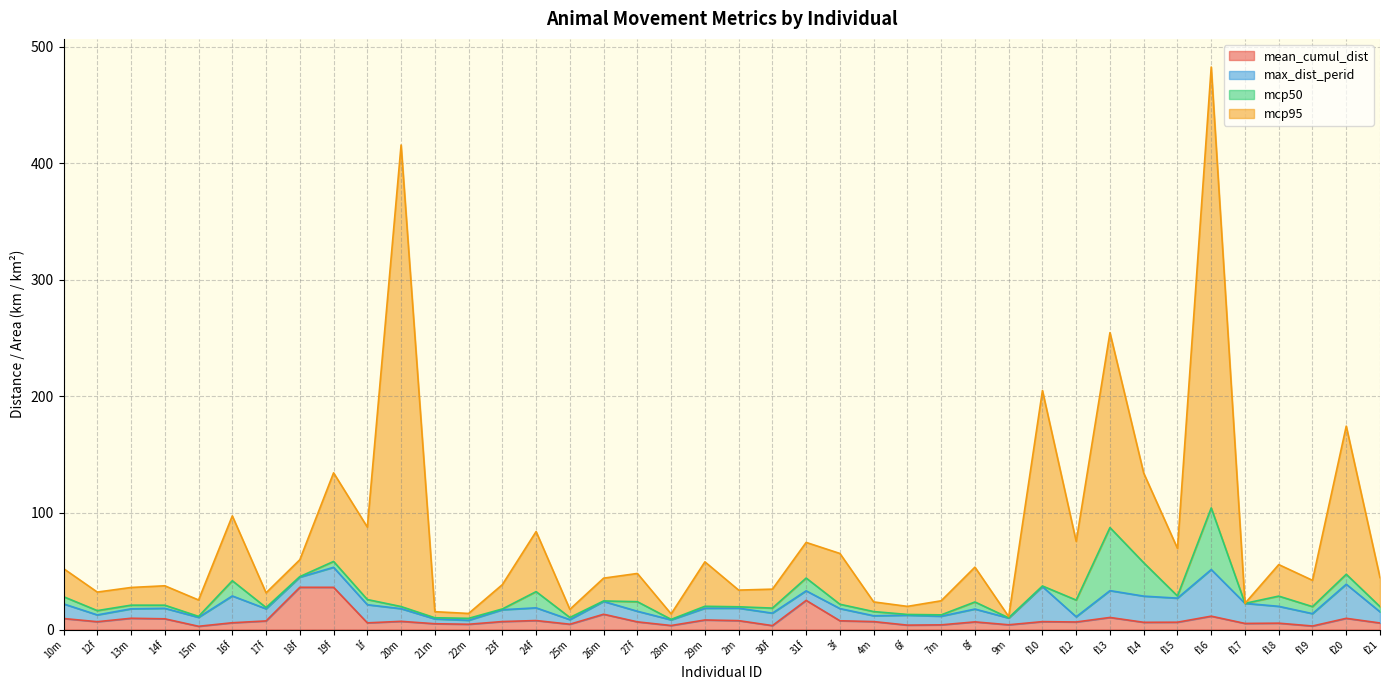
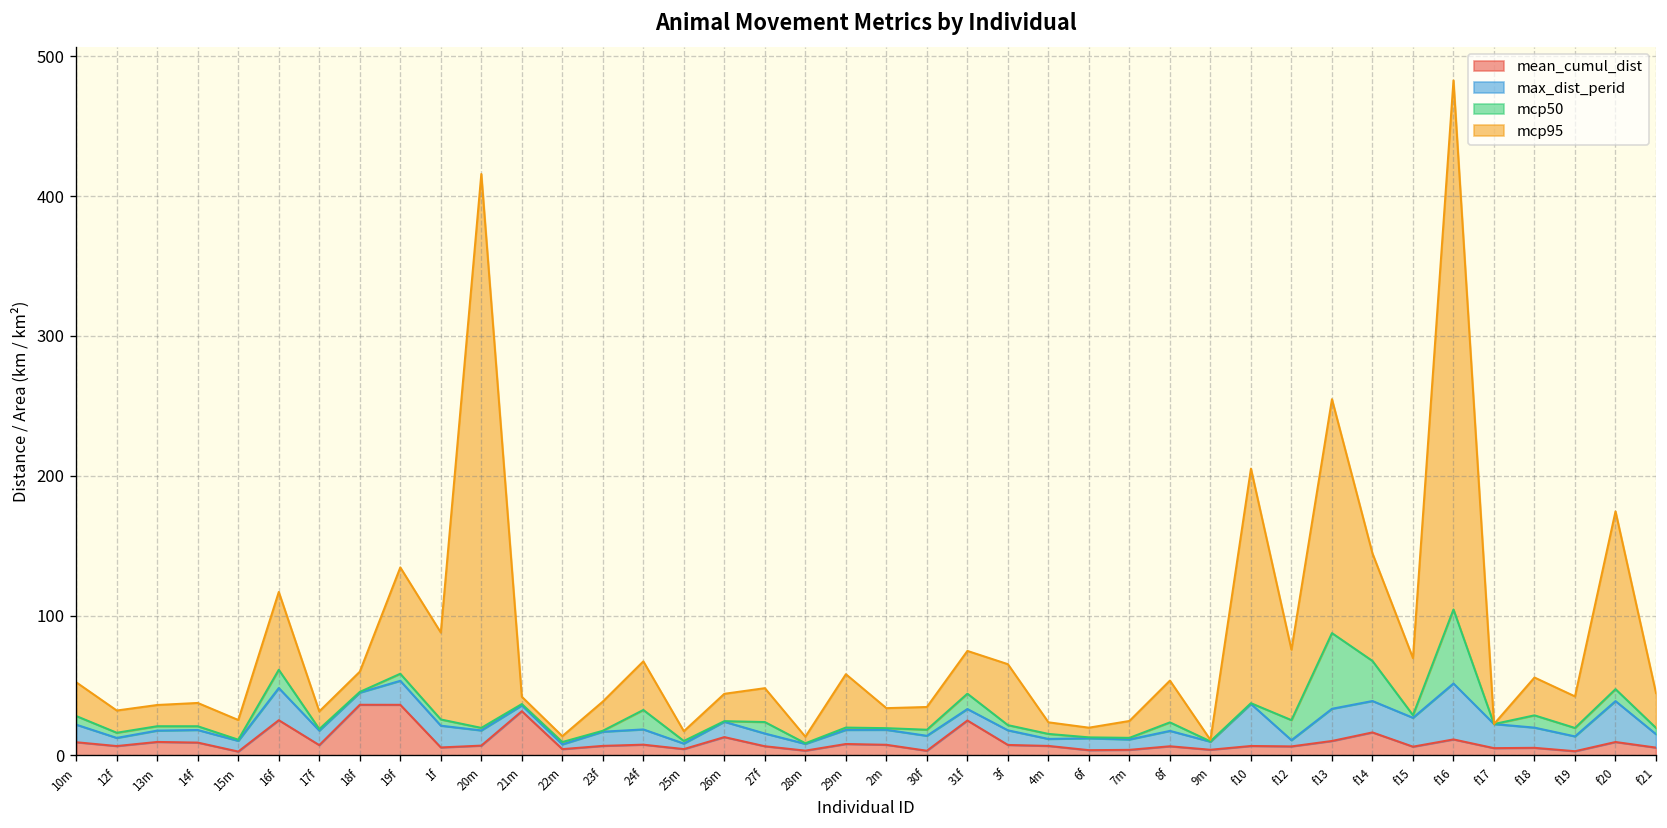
  {
    "mean_cumul_dist": {
      "10m": 9,
      "12f": 7,
      "13m": 10,
      "14f": 9,
      "15m": 3,
-     "16f": 6,
+     "16f": 25,
      "17f": 7,
      "18f": 36,
      "19f": 36,
      "1f": 6,
      "20m": 7,
-     "21m": 5,
+     "21m": 32,
      "22m": 5,
      "23f": 7,
      "24f": 8,
      "25m": 5,
      "26m": 13,
      "27f": 7,
      "28m": 3,
      "29m": 8,
      "2m": 8,
      "30f": 3,
      "31f": 25,
      "3f": 8,
      "4m": 7,
      "6f": 4,
      "7m": 4,
      "8f": 7,
      "9m": 4,
      "f10": 7,
      "f12": 6,
      "f13": 10,
-     "f14": 6,
+     "f14": 16,
      "f15": 6,
      "f16": 11,
      "f17": 5,
      "f18": 5,
      "f19": 3,
      "f20": 10,
      "f21": 6
    },
    "max_dist_perid": {
      "10m": 13,
      "12f": 6,
      "13m": 8,
      "14f": 9,
      "16f": 23,
      "19f": 17,
      "1f": 16,
      "24f": 11,
      "27f": 9,
      "30f": 11,
      "31f": 8,
      "3f": 10,
      "4m": 5,
      "8f": 11,
      "f12": 4,
      "f13": 23,
      "f14": 22,
      "f16": 40,
      "f18": 14,
      "f19": 11,
      "f20": 29,
      "f21": 10
    },
    "mcp50": {
      "10m": 6,
      "12f": 4,
      "13m": 3,
      "14f": 3,
      "16f": 13,
      "19f": 5,
      "1f": 4,
      "24f": 14,
      "27f": 8,
      "30f": 4,
      "31f": 11,
      "3f": 4,
      "4m": 4,
      "8f": 6,
      "f12": 14,
      "f13": 54,
      "f14": 29,
      "f16": 53,
      "f18": 9,
      "f19": 6,
      "f20": 9,
      "f21": 4
    },
    "mcp95": {
      "10m": 24,
      "12f": 16,
      "13m": 15,
      "14f": 17,
      "15m": 14,
      "16f": 56,
      "17f": 13,
      "18f": 14,
      "19f": 76,
      "1f": 62,
      "20m": 396,
      "21m": 5,
      "22m": 4,
      "23f": 21,
-     "24f": 52,
+     "24f": 35,
      "25m": 7,
      "26m": 20,
      "27f": 24,
      "28m": 5,
      "29m": 38,
      "2m": 14,
      "30f": 16,
      "31f": 31,
      "3f": 44,
      "4m": 8,
      "6f": 7,
      "7m": 12,
      "8f": 30,
      "f10": 168,
      "f12": 50,
      "f13": 167,
      "f14": 77,
      "f15": 41,
      "f16": 378,
      "f18": 27,
      "f19": 23,
      "f20": 127,
      "f21": 25
    }
  }
